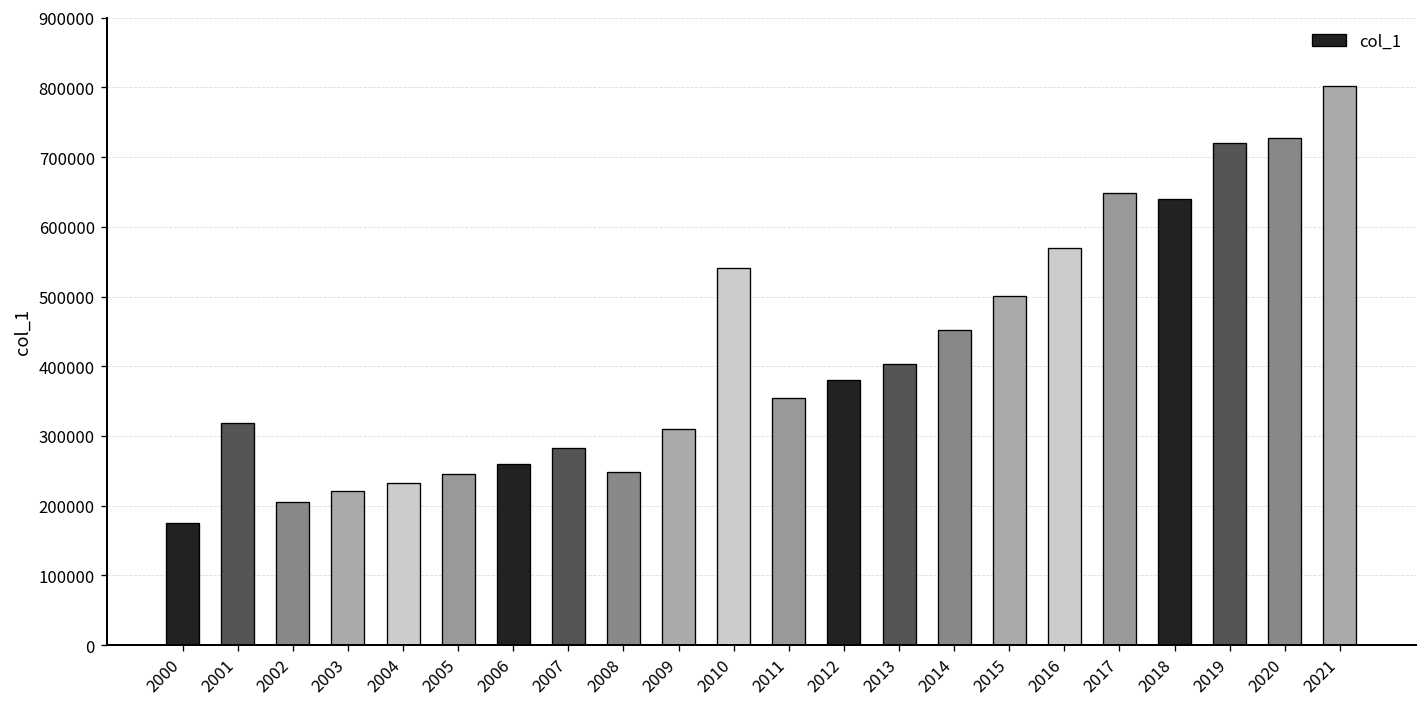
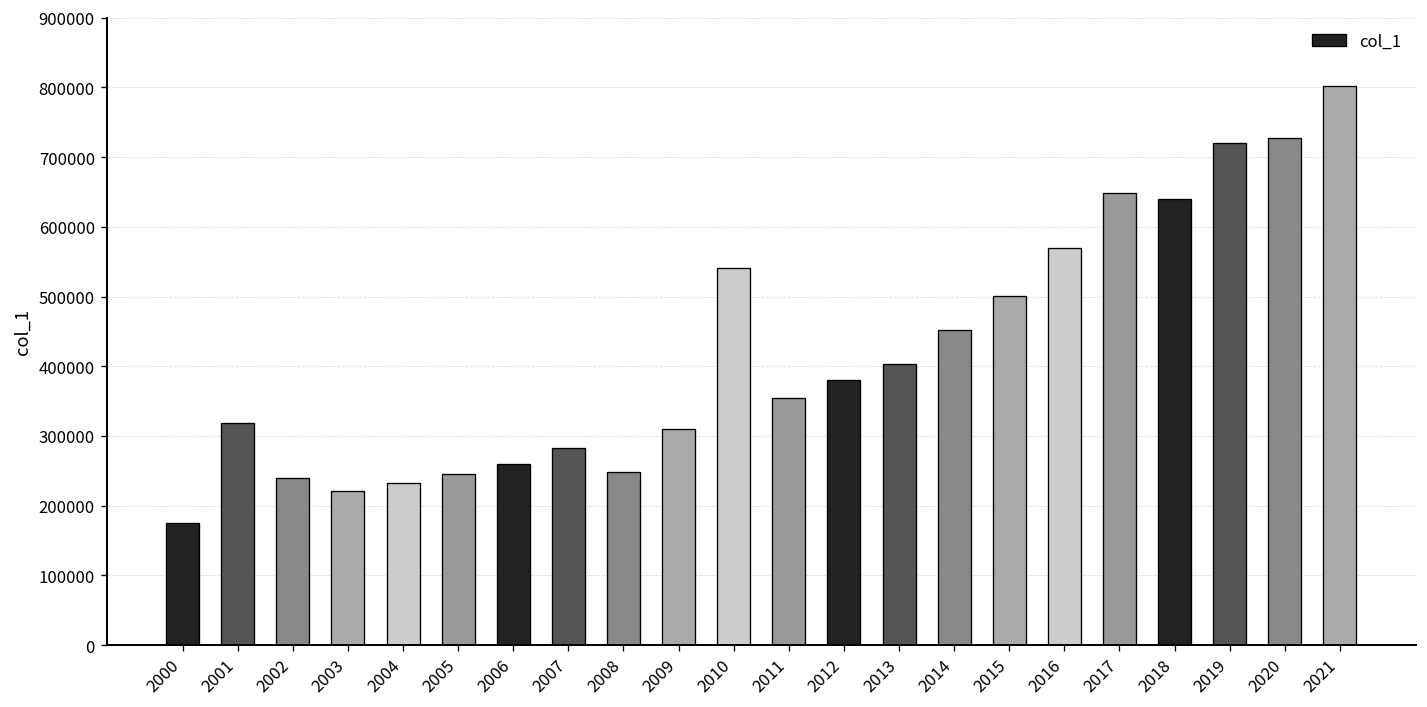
  {
    "2000": 180000,
    "2001": 320000,
-   "2002": 210000,
+   "2002": 240000,
    "2003": 220000,
    "2004": 230000,
    "2005": 250000,
    "2006": 260000,
    "2007": 280000,
    "2008": 250000,
    "2009": 310000,
    "2010": 540000,
    "2011": 350000,
    "2012": 380000,
    "2013": 400000,
    "2014": 450000,
    "2015": 500000,
    "2016": 570000,
    "2017": 650000,
    "2018": 640000,
    "2019": 720000,
    "2020": 730000,
    "2021": 800000
  }
